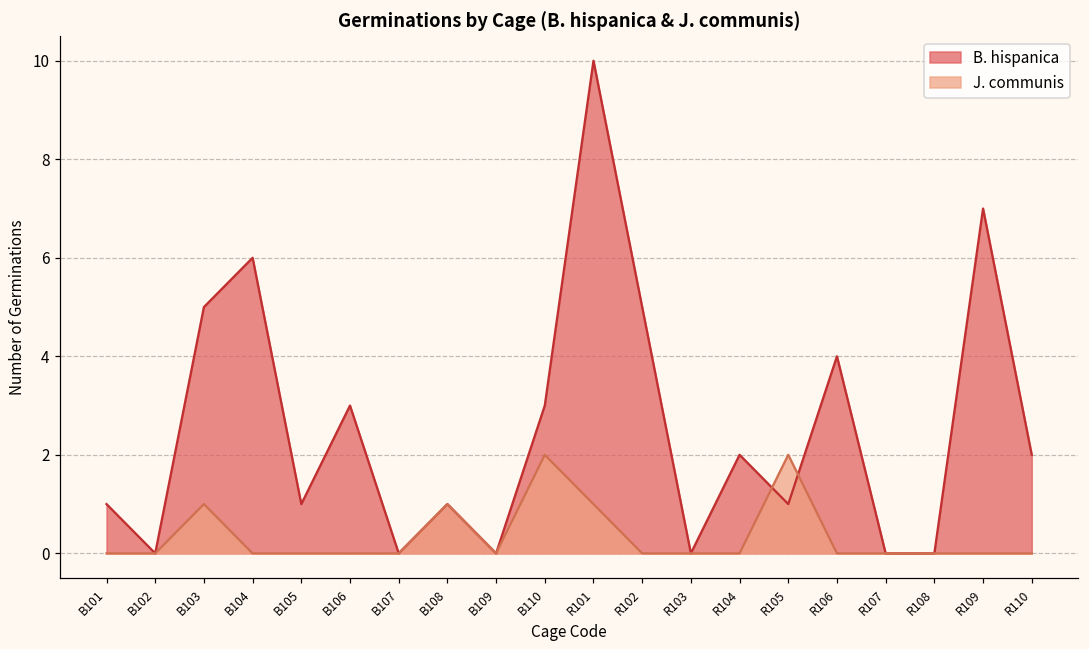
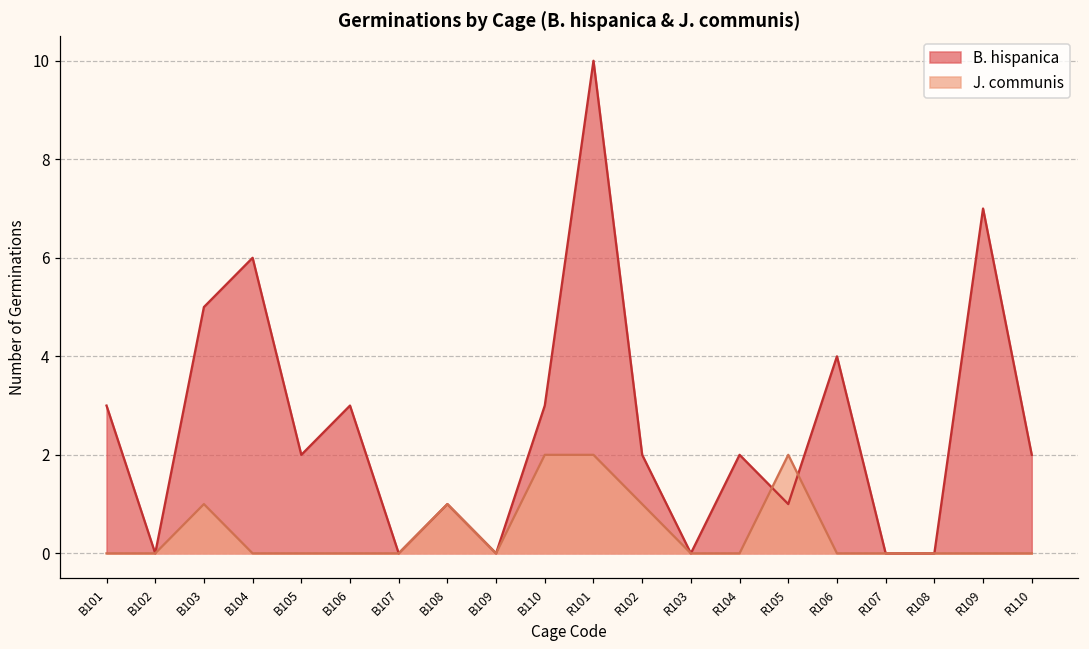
  {
    "B. hispanica": {
-     "B101": 1,
+     "B101": 3,
      "B103": 5,
      "B104": 6,
-     "B105": 1,
+     "B105": 2,
      "B106": 3,
      "B110": 3,
      "R101": 10,
-     "R102": 5,
+     "R102": 2,
      "R104": 2,
      "R105": 1,
      "R106": 4,
      "R109": 7,
      "R110": 2
    },
    "J. communis": {
      "B101": 0,
      "B103": 1,
      "B104": 0,
      "B105": 0,
      "B106": 0,
      "B110": 2,
-     "R101": 1,
-     "R102": 0,
+     "R101": 2,
+     "R102": 1,
      "R104": 0,
      "R105": 2,
      "R106": 0,
      "R109": 0,
      "R110": 0
    }
  }
